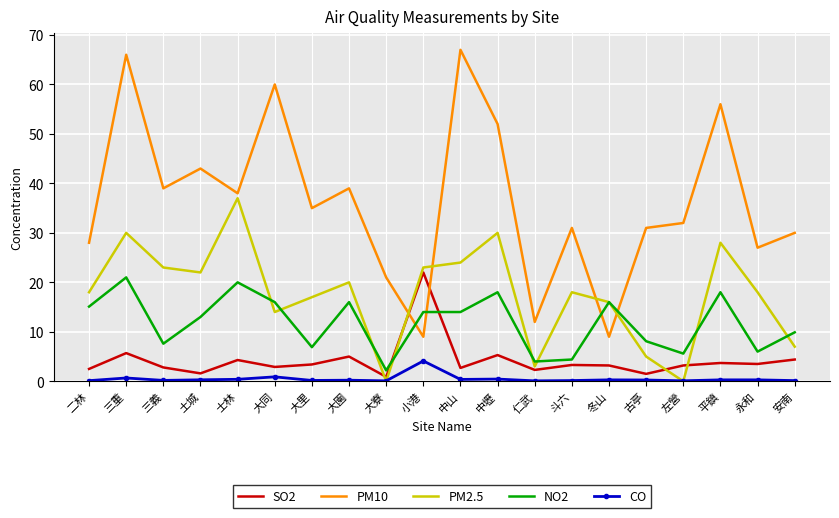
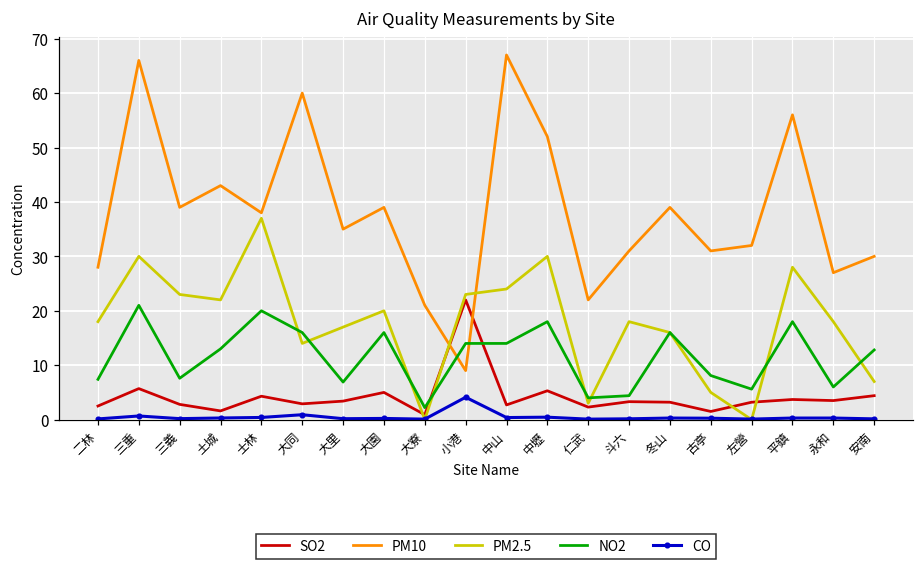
  {
    "SO2": {
      "二林": 3,
      "三重": 6,
      "三義": 3,
      "土城": 2,
      "士林": 4,
      "大同": 3,
      "大里": 3,
      "大園": 5,
      "大寮": 1,
      "小港": 22,
      "中山": 3,
      "中壢": 5,
      "仁武": 2,
      "斗六": 3,
      "冬山": 3,
      "古亭": 2,
      "左營": 3,
      "平鎮": 4,
      "永和": 4,
      "安南": 4
    },
    "PM10": {
      "二林": 28,
      "三重": 66,
      "三義": 39,
      "土城": 43,
      "士林": 38,
      "大同": 60,
      "大里": 35,
      "大園": 39,
      "大寮": 21,
      "小港": 9,
      "中山": 67,
      "中壢": 52,
-     "仁武": 12,
+     "仁武": 22,
      "斗六": 31,
-     "冬山": 9,
+     "冬山": 39,
      "古亭": 31,
      "左營": 32,
      "平鎮": 56,
      "永和": 27,
      "安南": 30
    },
    "PM2.5": {
      "二林": 18,
      "三重": 30,
      "三義": 23,
      "土城": 22,
      "士林": 37,
      "大同": 14,
      "大里": 17,
      "大園": 20,
      "小港": 23,
      "中山": 24,
      "中壢": 30,
      "仁武": 3,
      "斗六": 18,
      "古亭": 5,
      "平鎮": 28,
      "永和": 18,
      "安南": 7
    },
    "NO2": {
-     "二林": 15,
+     "二林": 7,
      "三重": 21,
      "三義": 8,
      "土城": 13,
      "士林": 20,
      "大同": 16,
      "大里": 7,
      "大園": 16,
      "大寮": 2,
      "小港": 14,
      "中山": 14,
      "中壢": 18,
      "仁武": 4,
      "斗六": 4,
      "古亭": 8,
      "左營": 6,
      "平鎮": 18,
      "永和": 6,
-     "安南": 10
+     "安南": 13
    },
    "CO": {
      "二林": 0,
      "三重": 1,
      "三義": 0,
      "土城": 0,
      "士林": 0,
      "大同": 1,
      "大里": 0,
      "大園": 0,
      "小港": 4,
      "中山": 0,
      "中壢": 0,
      "仁武": 0,
      "斗六": 0,
      "冬山": 0,
      "古亭": 0,
      "平鎮": 0,
      "永和": 0,
      "安南": 0
    }
  }
